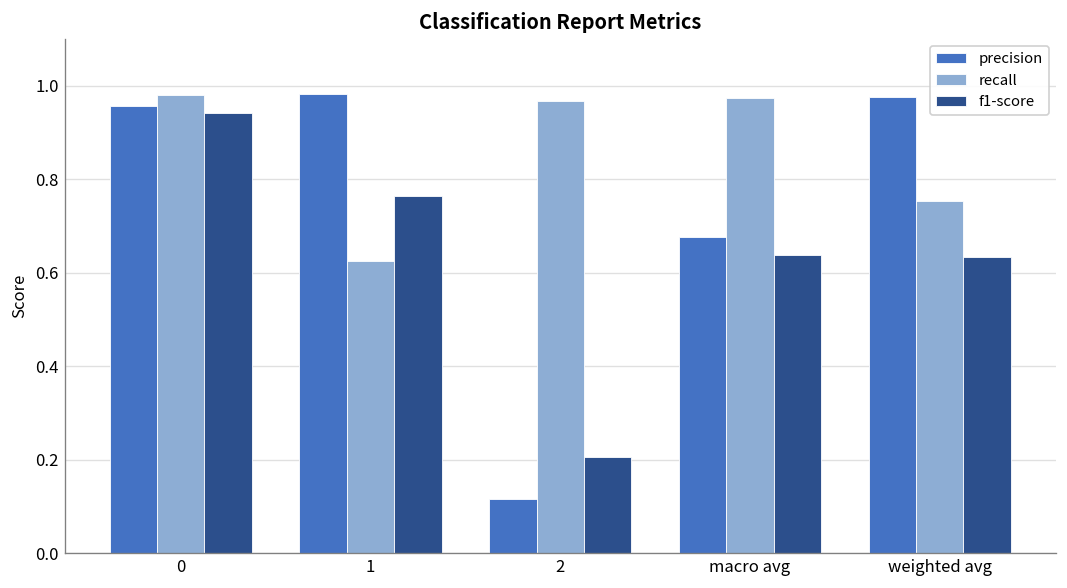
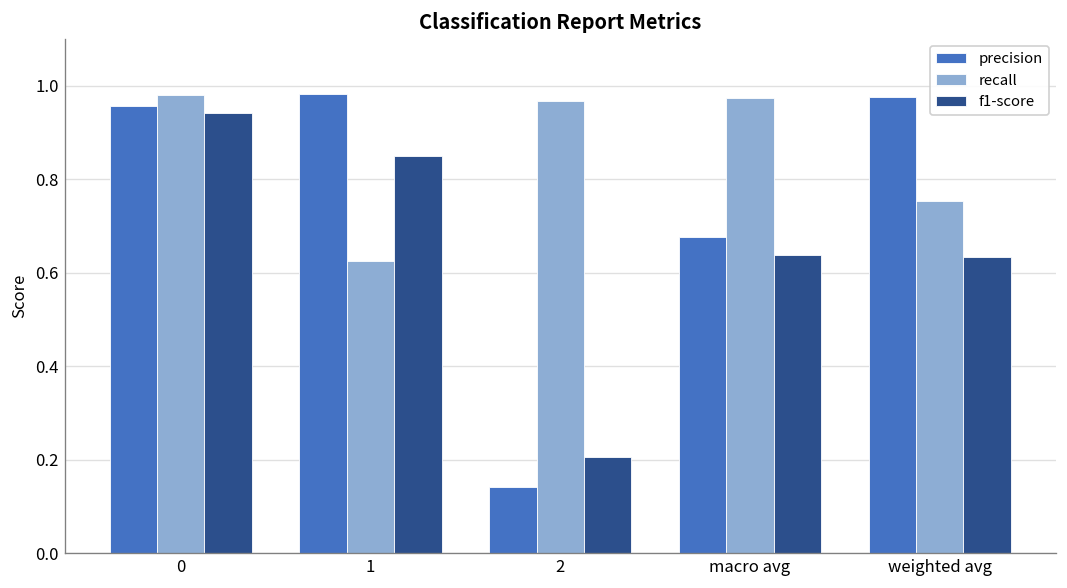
  {
    "precision": {
      "0": 0.96,
      "1": 0.98,
-     "2": 0.12,
+     "2": 0.14,
      "macro avg": 0.68,
      "weighted avg": 0.98
    },
    "recall": {
      "0": 0.98,
      "1": 0.62,
      "2": 0.97,
      "macro avg": 0.97,
      "weighted avg": 0.75
    },
    "f1-score": {
      "0": 0.94,
-     "1": 0.76,
+     "1": 0.85,
      "2": 0.21,
      "macro avg": 0.64,
      "weighted avg": 0.63
    }
  }
